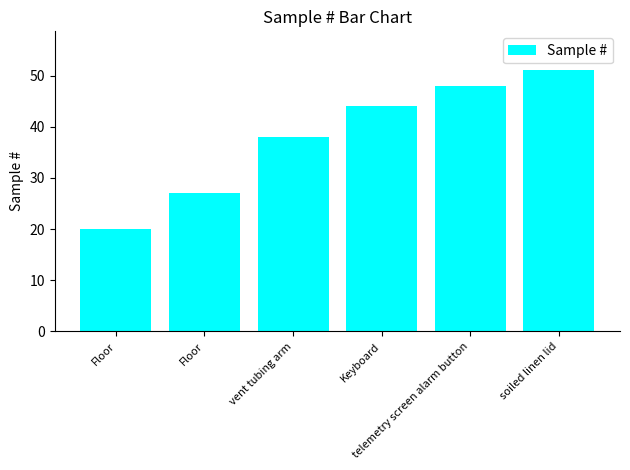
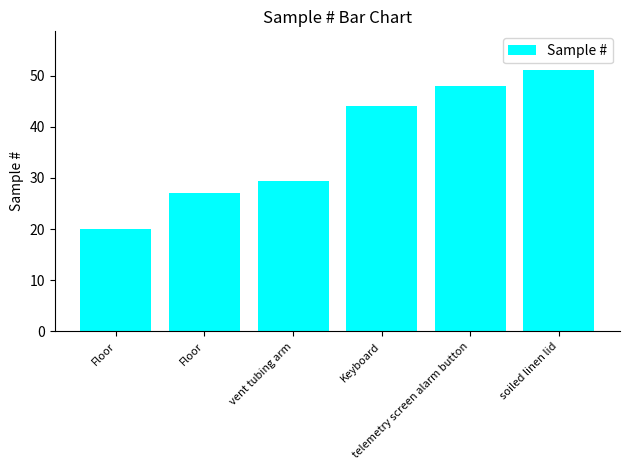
  {
-   "vent tubing arm": 38,
+   "vent tubing arm": 29,
    "Keyboard": 44,
    "telemetry screen alarm button": 48,
    "soiled linen lid": 51
  }
